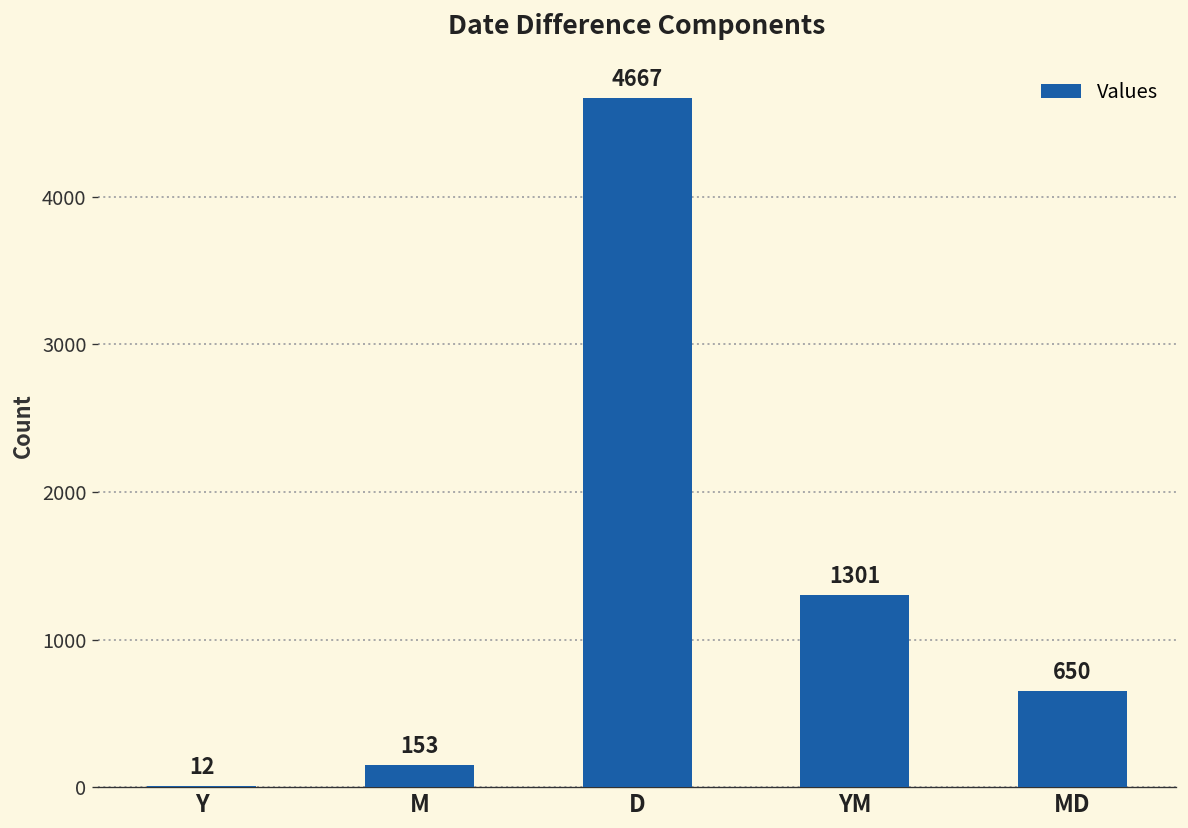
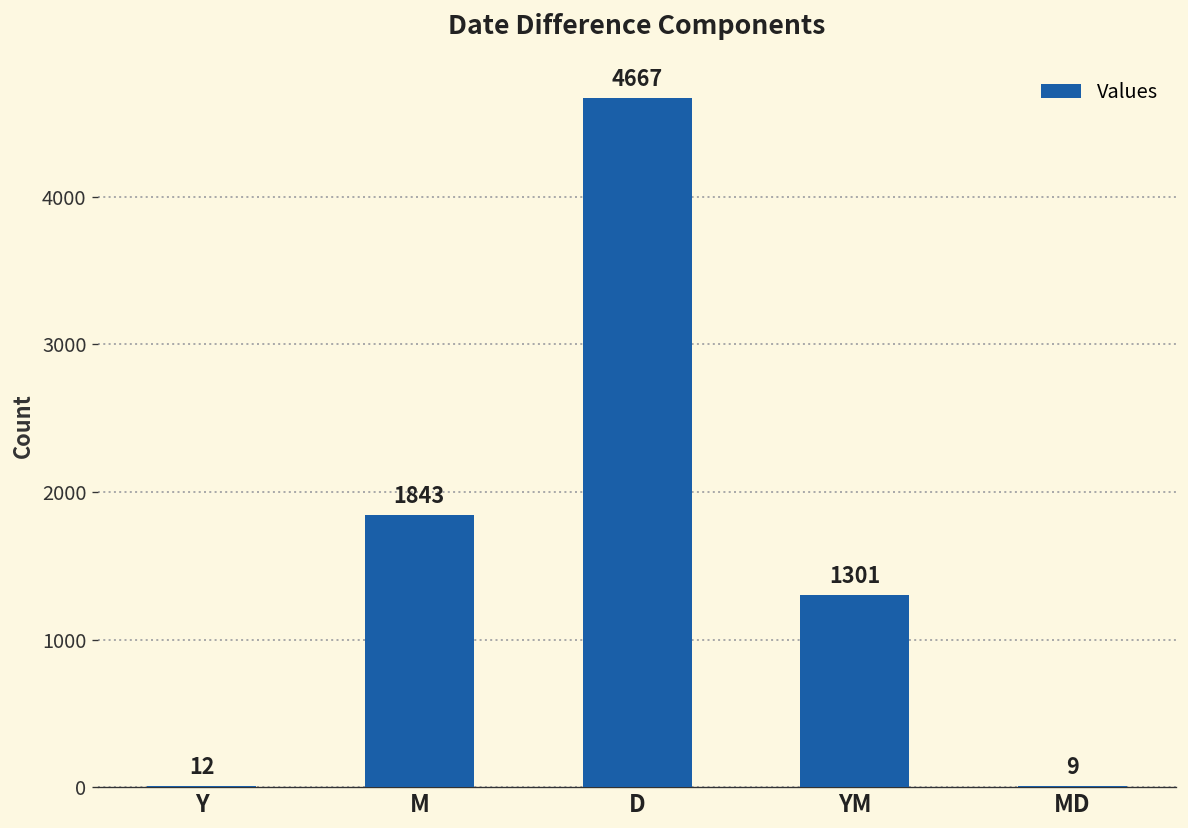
  {
    "Y": 12,
-   "M": 153,
+   "M": 1843,
    "D": 4667,
    "YM": 1301,
-   "MD": 650
+   "MD": 9
  }
